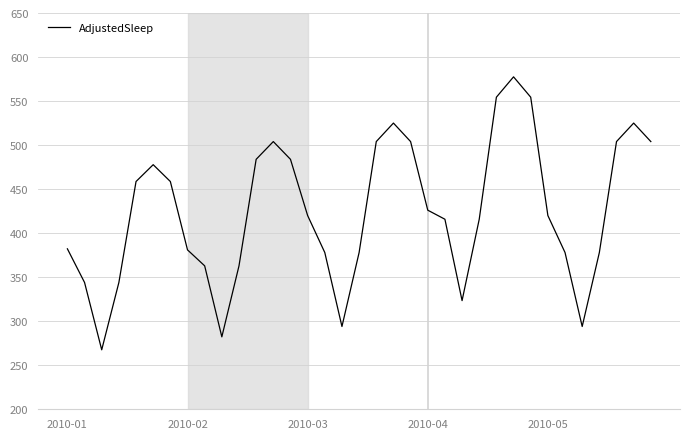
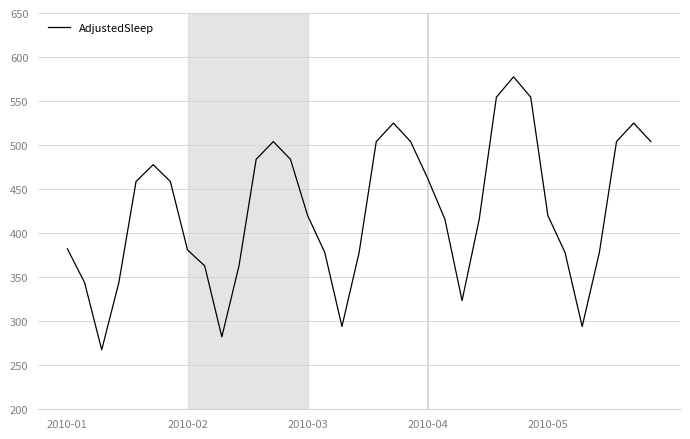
  {
    "2010-01": 380,
    "2010-02": 380,
    "2010-03": 420,
-   "2010-04": 430,
+   "2010-04": 460,
    "2010-05": 420
  }
